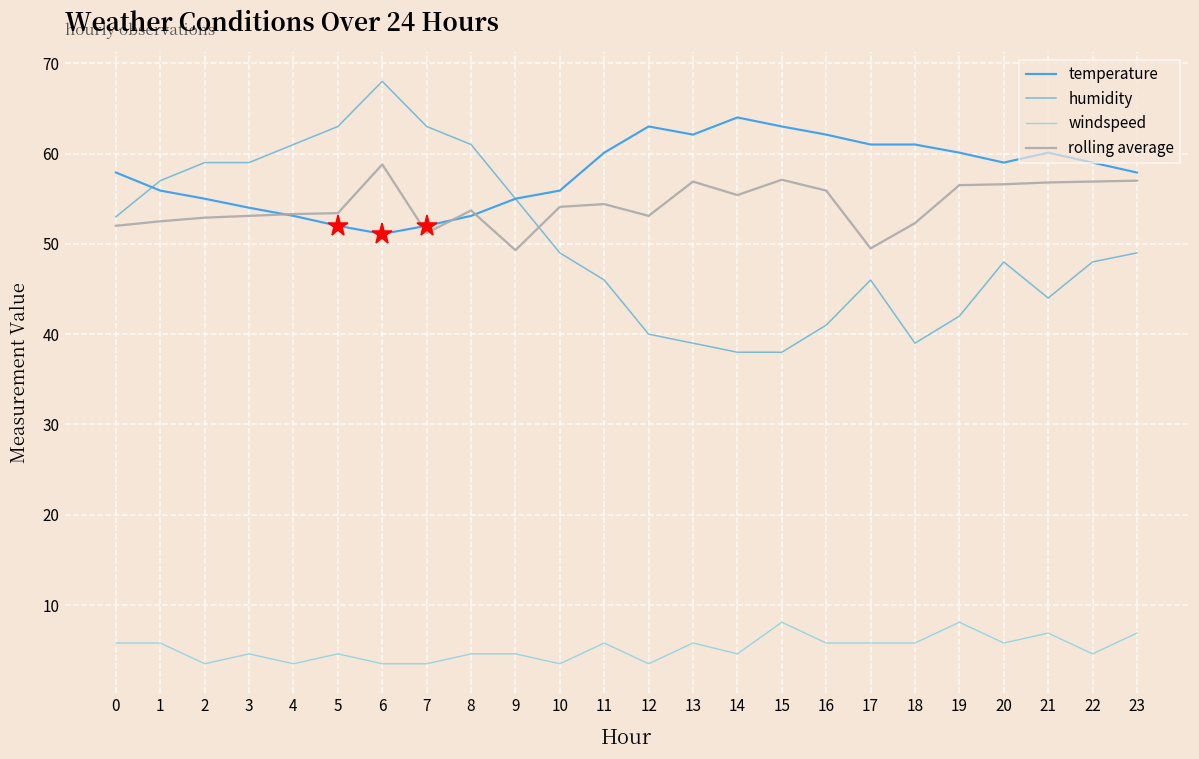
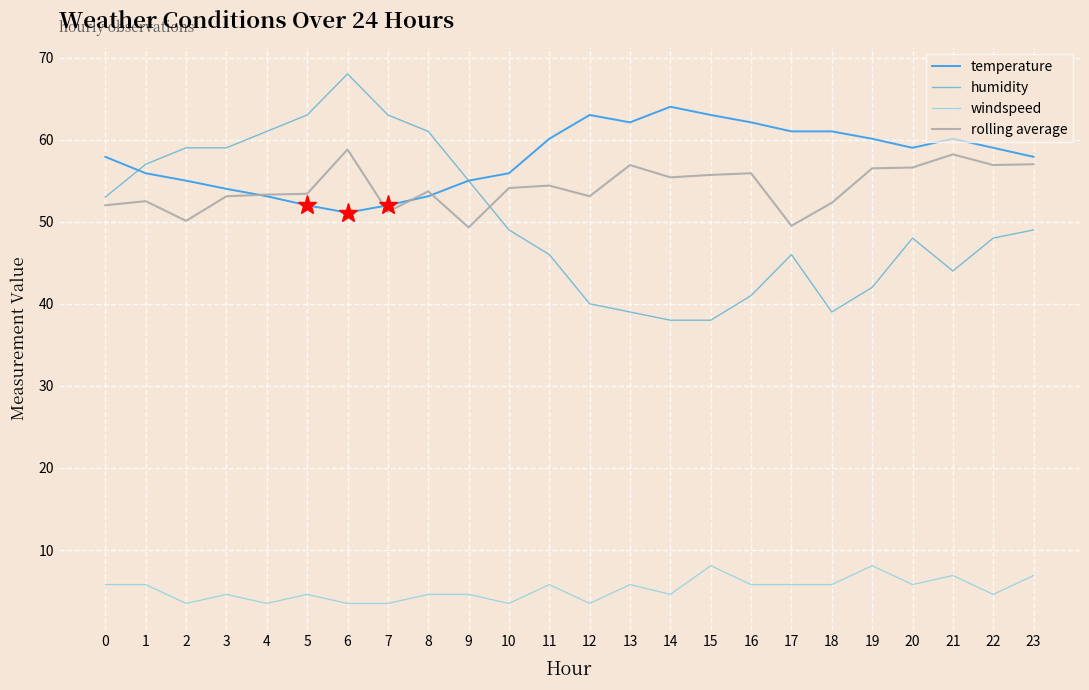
  {
    "rolling average": {
      "0": 52,
      "1": 53,
-     "2": 53,
+     "2": 50,
      "3": 53,
      "5": 53,
      "6": 59,
      "7": 51,
      "8": 54,
      "9": 49,
      "10": 54,
      "11": 54,
      "12": 53,
      "13": 57,
      "14": 55,
-     "15": 57,
+     "15": 56,
      "16": 56,
      "17": 50,
      "18": 52,
      "19": 57,
      "20": 57,
-     "21": 57,
+     "21": 58,
      "22": 57,
      "23": 57
    }
  }
